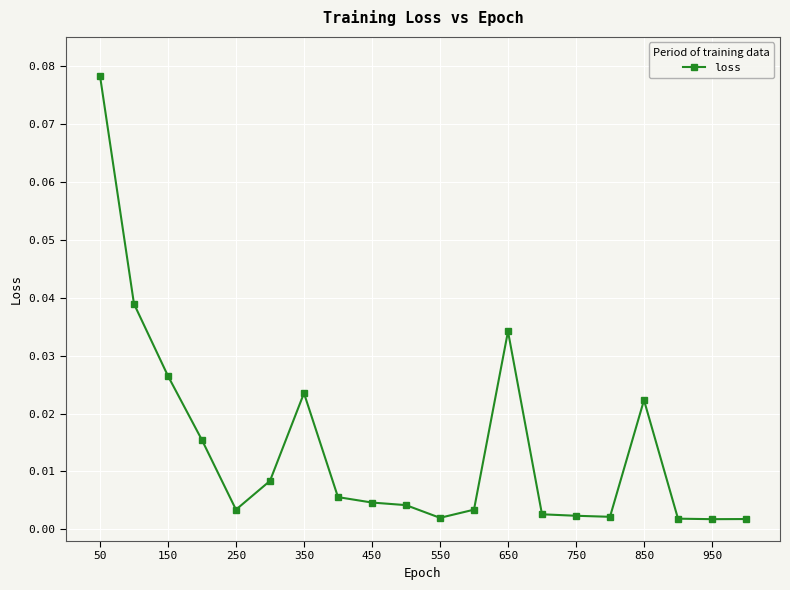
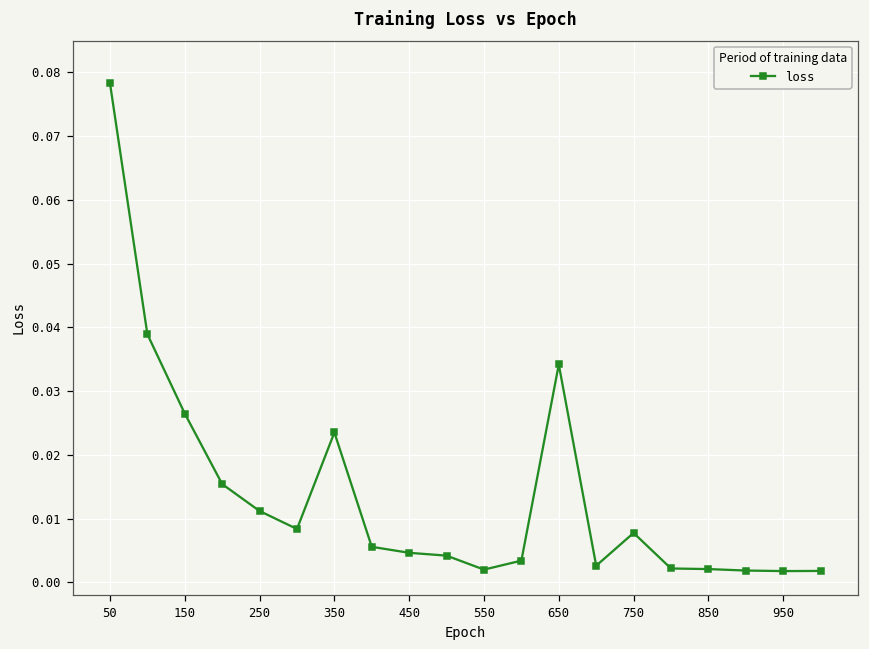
  {
    "50": 0.078,
    "150": 0.026,
-   "250": 0.003,
+   "250": 0.011,
    "350": 0.024,
    "450": 0.005,
    "550": 0.002,
    "650": 0.034,
-   "750": 0.002,
-   "850": 0.022,
+   "750": 0.008,
+   "850": 0.002,
    "950": 0.002
  }
